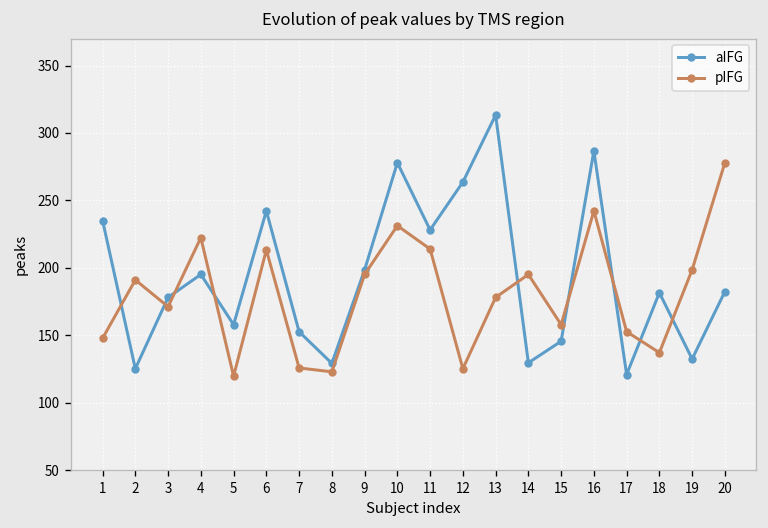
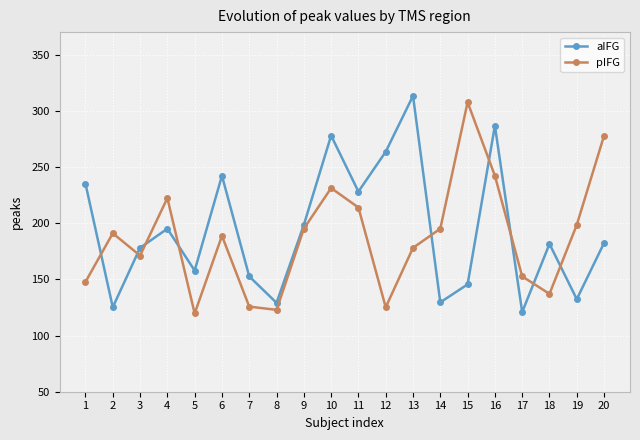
  {
    "aIFG": {
      "1": 235,
      "2": 125,
      "3": 178,
      "4": 195,
      "5": 158,
      "6": 242,
      "7": 153,
      "8": 129,
      "9": 198,
      "10": 278,
      "11": 228,
      "12": 264,
      "13": 313,
      "14": 130,
      "15": 146,
      "16": 287,
      "17": 121,
      "18": 182,
      "19": 132,
      "20": 182
    },
    "pIFG": {
      "1": 148,
      "2": 191,
      "3": 171,
      "4": 222,
      "5": 120,
-     "6": 213,
+     "6": 189,
      "7": 126,
      "8": 123,
      "9": 195,
      "10": 231,
      "11": 214,
      "12": 125,
      "13": 178,
      "14": 195,
-     "15": 158,
+     "15": 308,
      "16": 242,
      "17": 153,
      "18": 137,
      "19": 198,
      "20": 278
    }
  }
